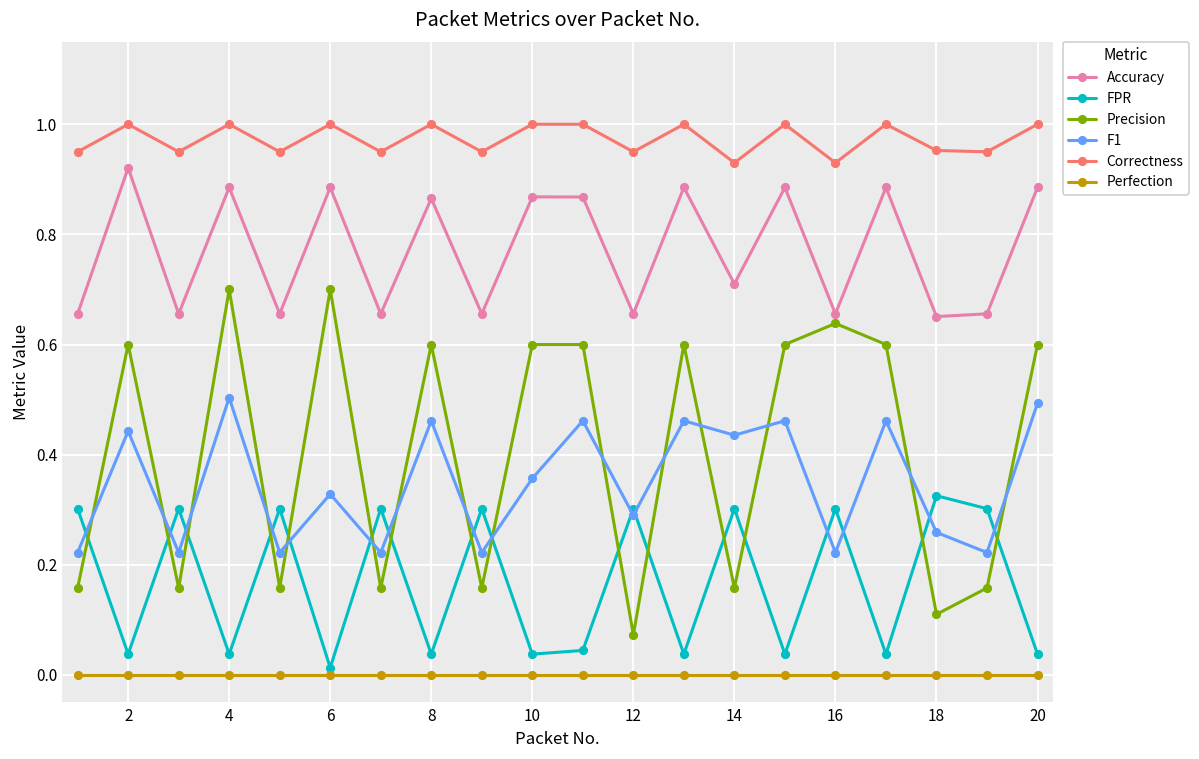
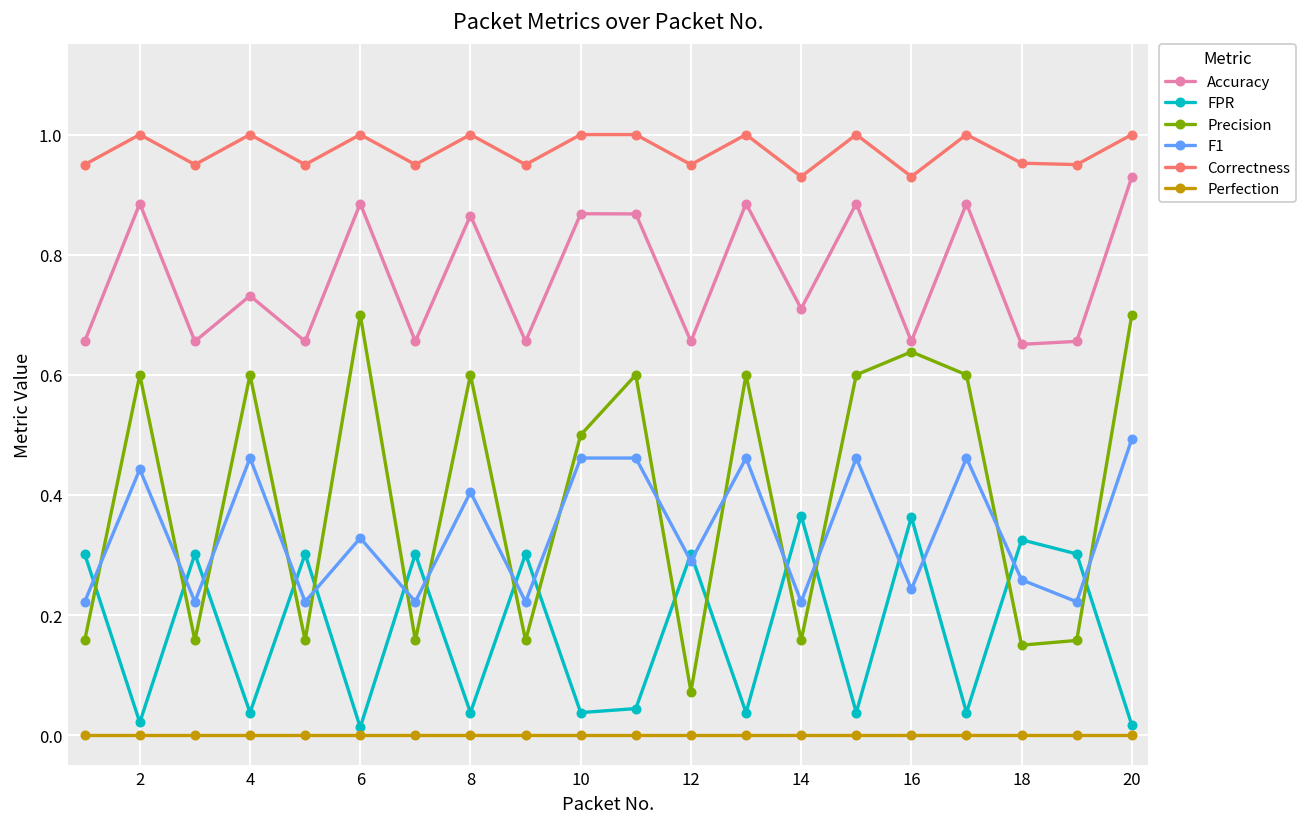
  {
    "Accuracy": {
-     "2": 0.92,
-     "4": 0.89,
+     "2": 0.89,
+     "4": 0.73,
      "6": 0.89,
      "8": 0.87,
      "10": 0.87,
      "12": 0.66,
      "14": 0.71,
      "16": 0.66,
      "18": 0.65,
-     "20": 0.89
+     "20": 0.93
    },
    "FPR": {
-     "2": 0.04,
+     "2": 0.02,
      "4": 0.04,
      "6": 0.01,
      "8": 0.04,
      "10": 0.04,
      "12": 0.30,
-     "14": 0.30,
-     "16": 0.30,
+     "14": 0.37,
+     "16": 0.36,
      "18": 0.33,
-     "20": 0.04
+     "20": 0.02
    },
    "Precision": {
      "2": 0.60,
-     "4": 0.7,
+     "4": 0.6,
      "6": 0.70,
      "8": 0.60,
-     "10": 0.6,
+     "10": 0.5,
      "12": 0.07,
      "14": 0.16,
      "16": 0.64,
-     "18": 0.11,
-     "20": 0.6
+     "18": 0.15,
+     "20": 0.7
    },
    "F1": {
      "2": 0.44,
-     "4": 0.50,
+     "4": 0.46,
      "6": 0.33,
-     "8": 0.46,
-     "10": 0.36,
+     "8": 0.40,
+     "10": 0.46,
      "12": 0.29,
-     "14": 0.44,
-     "16": 0.22,
+     "14": 0.22,
+     "16": 0.24,
      "18": 0.26,
      "20": 0.49
    },
    "Correctness": {
      "2": 1.00,
      "4": 1.00,
      "6": 1.00,
      "8": 1.00,
      "10": 1.00,
      "12": 0.95,
      "14": 0.93,
      "16": 0.93,
      "18": 0.95,
      "20": 1.00
    },
    "Perfection": {
      "2": 0.00,
      "4": 0.00,
      "6": 0.00,
      "8": 0.00,
      "10": 0.00,
      "12": 0.00,
      "14": 0.00,
      "16": 0.00,
      "18": 0.00,
      "20": 0.00
    }
  }
